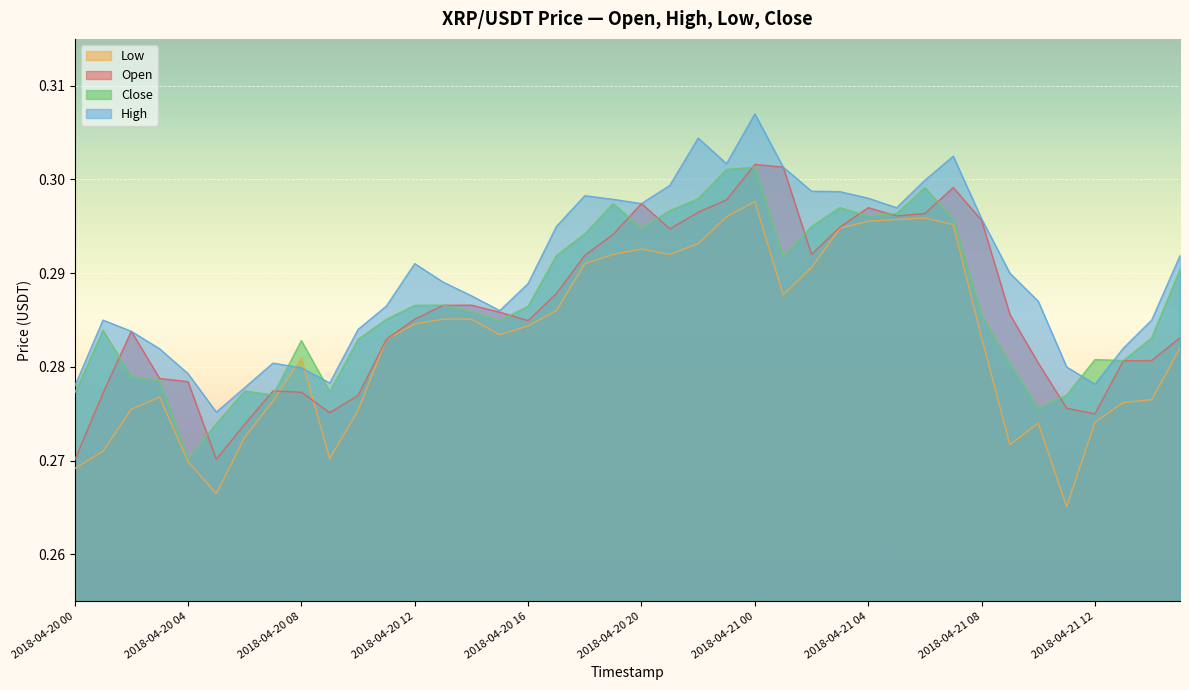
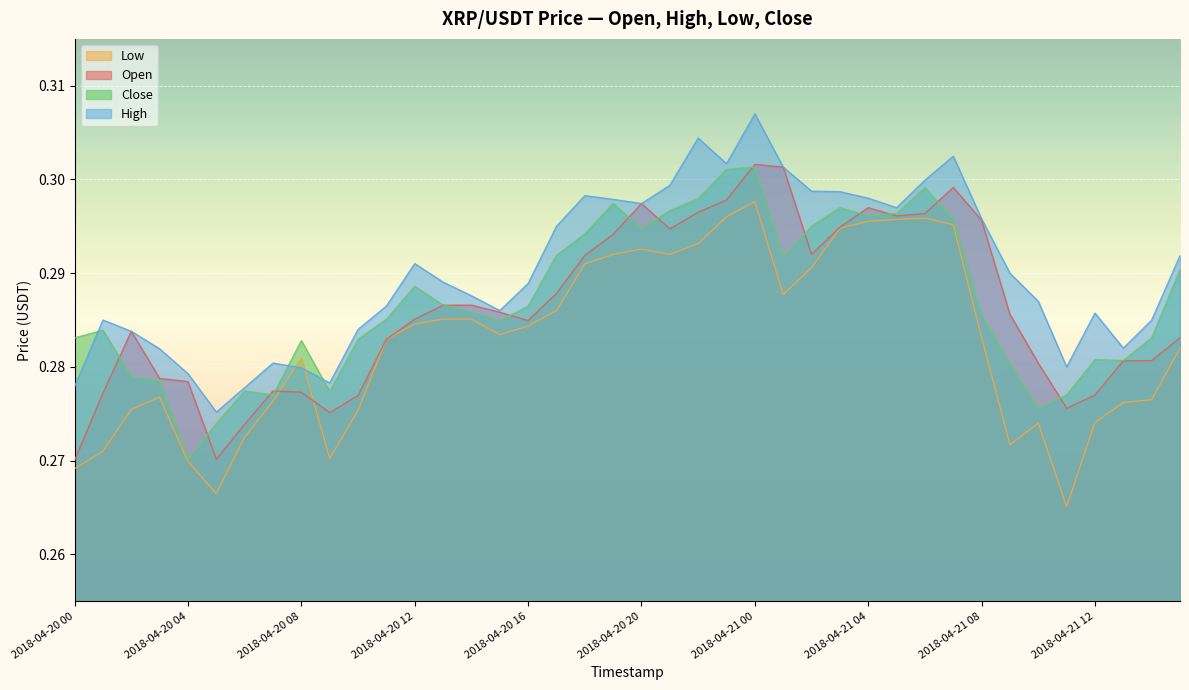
  {
    "Low": {
      "2018-04-20 00": 0.269,
      "2018-04-20 08": 0.281,
      "2018-04-20 12": 0.285,
      "2018-04-20 16": 0.284,
      "2018-04-20 20": 0.293,
      "2018-04-21 00": 0.298,
      "2018-04-21 04": 0.296,
      "2018-04-21 08": 0.283,
      "2018-04-21 12": 0.274
    },
    "Open": {
      "2018-04-20 00": 0.270,
      "2018-04-20 04": 0.278,
      "2018-04-20 08": 0.277,
      "2018-04-20 12": 0.285,
      "2018-04-20 16": 0.285,
      "2018-04-21 00": 0.302,
      "2018-04-21 04": 0.297,
-     "2018-04-21 12": 0.275
+     "2018-04-21 12": 0.277
    },
    "Close": {
-     "2018-04-20 00": 0.277,
+     "2018-04-20 00": 0.283,
      "2018-04-20 08": 0.283,
-     "2018-04-20 12": 0.287,
+     "2018-04-20 12": 0.289,
      "2018-04-20 16": 0.286,
      "2018-04-20 20": 0.295,
      "2018-04-21 00": 0.301,
      "2018-04-21 04": 0.296,
      "2018-04-21 08": 0.286,
      "2018-04-21 12": 0.281
    },
    "High": {
      "2018-04-20 00": 0.278,
      "2018-04-20 04": 0.279,
      "2018-04-20 08": 0.280,
      "2018-04-20 12": 0.291,
      "2018-04-20 16": 0.289,
      "2018-04-21 00": 0.307,
      "2018-04-21 04": 0.298,
-     "2018-04-21 12": 0.278
+     "2018-04-21 12": 0.286
    }
  }
